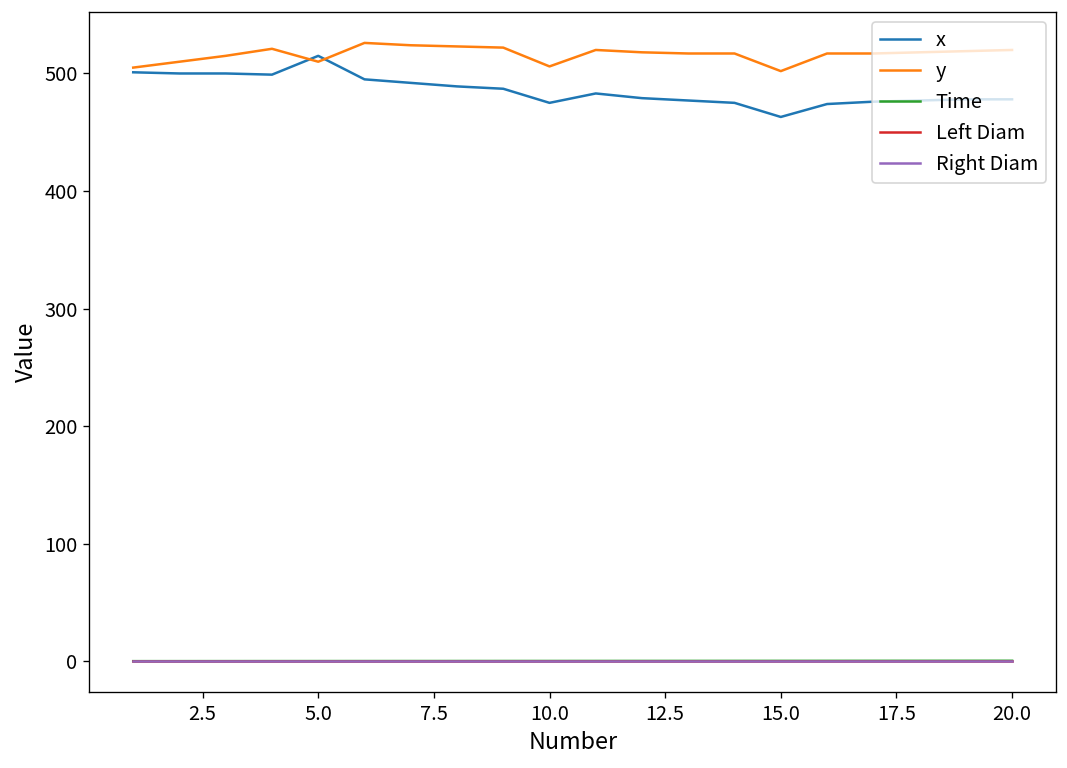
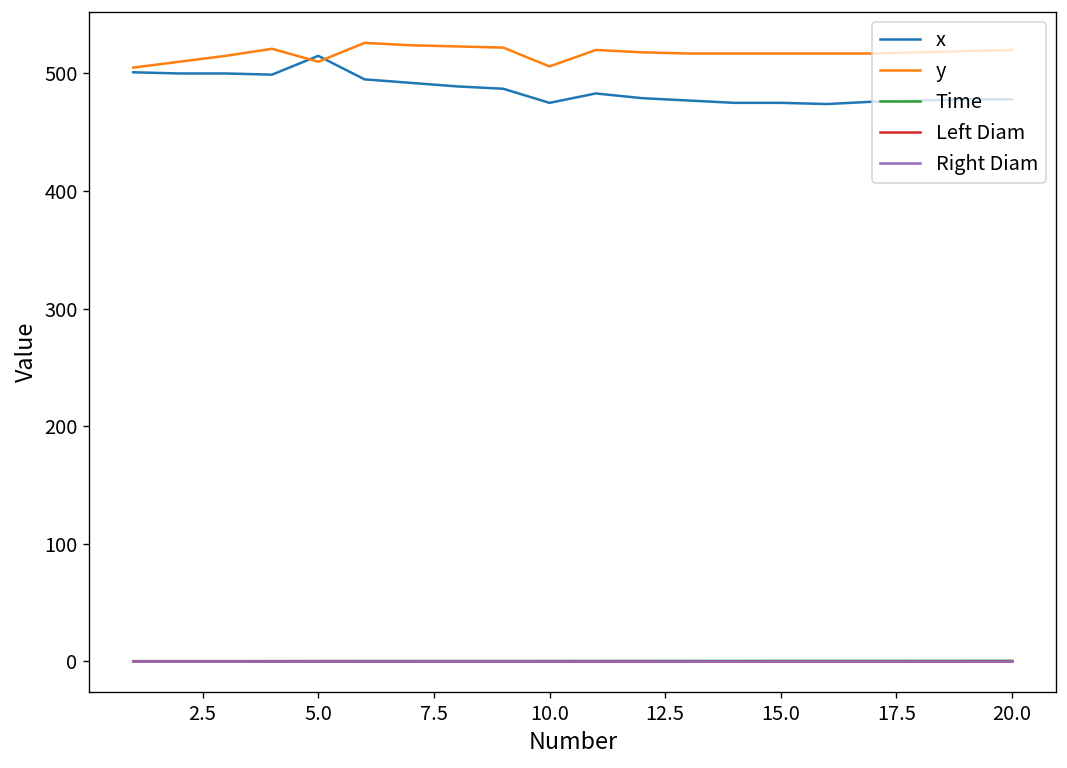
  {
    "x": {
      "5.0": 520,
      "10.0": 480,
-     "15.0": 460
+     "15.0": 480
    },
    "y": {
      "5.0": 510,
      "10.0": 510,
-     "15.0": 500
+     "15.0": 520
    },
    "Right Diam": {
      "5.0": 0,
      "10.0": 0,
      "15.0": 0,
      "20.0": 0
    }
  }
